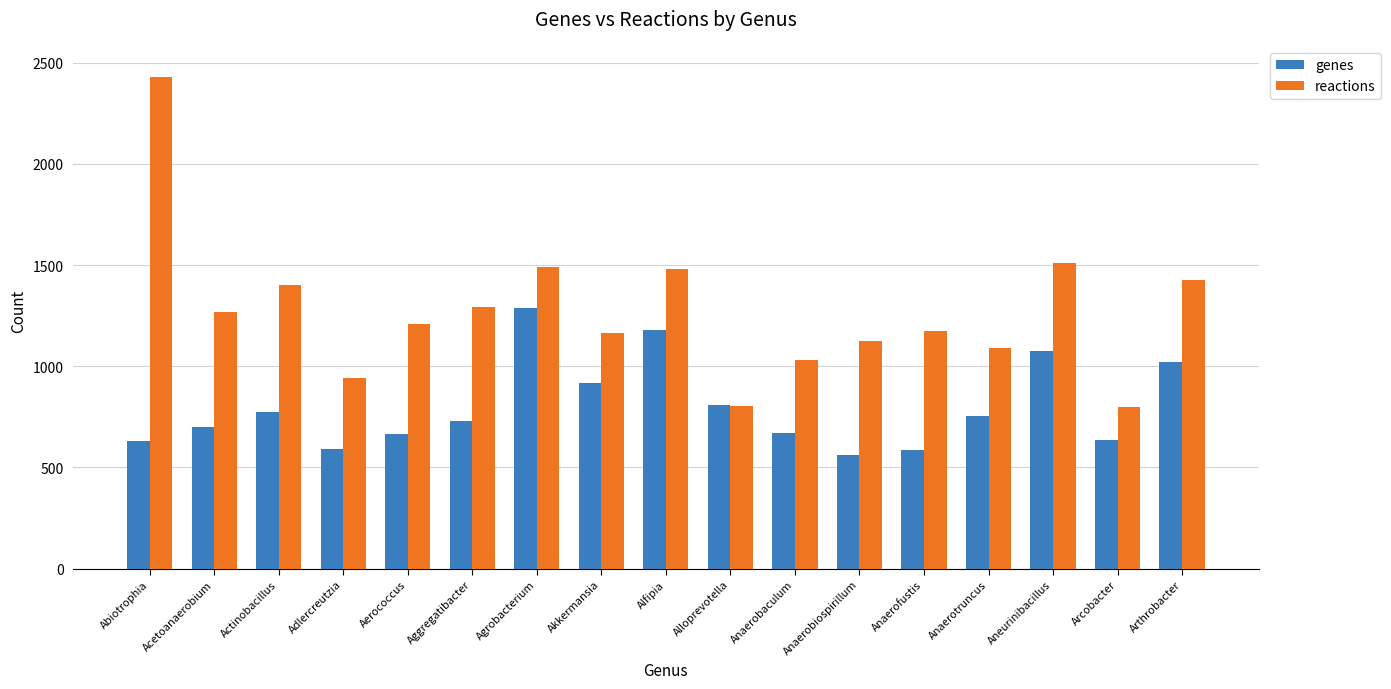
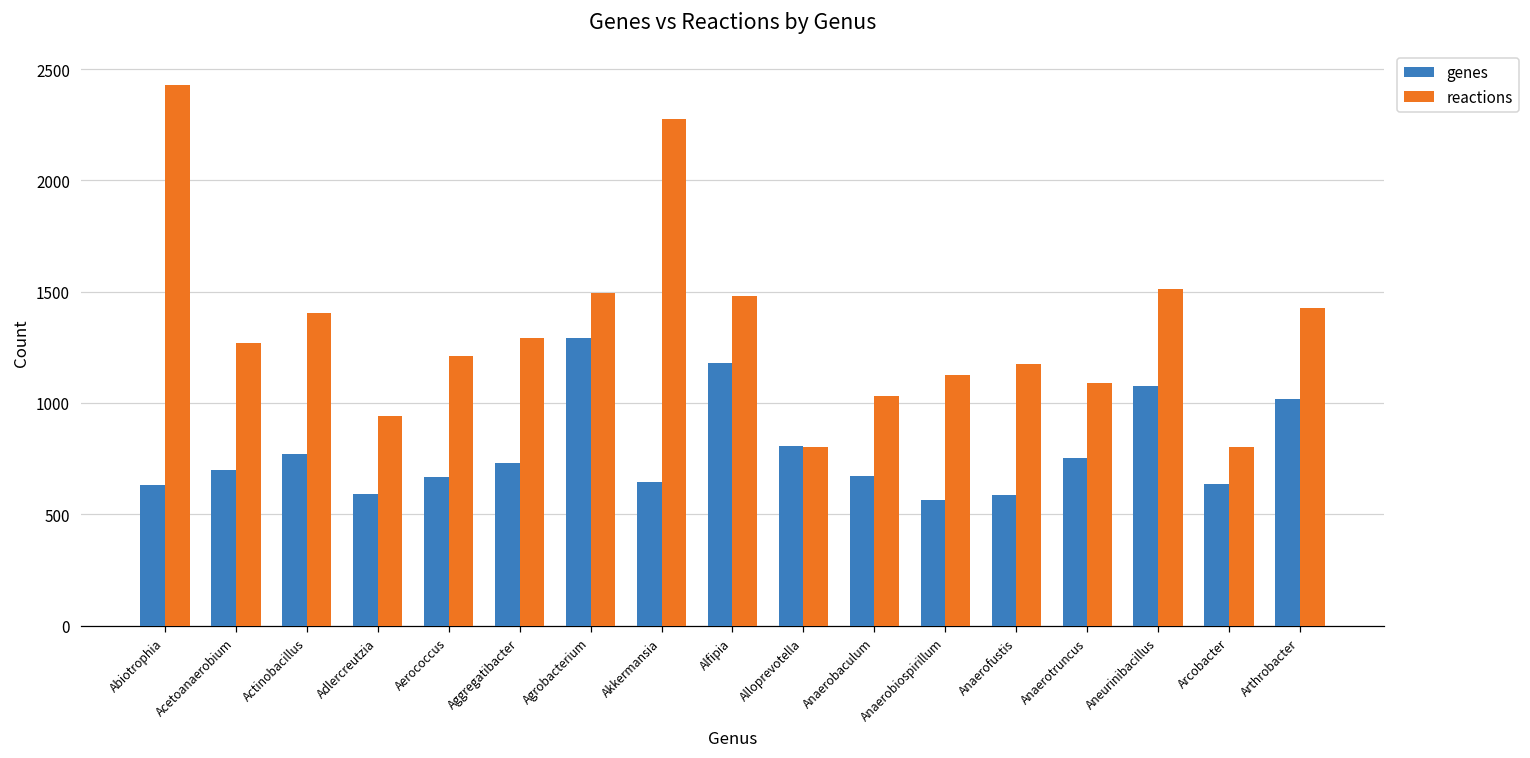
  {
    "genes": {
      "Abiotrophia": 630,
      "Acetoanaerobium": 700,
      "Actinobacillus": 770,
      "Adlercreutzia": 590,
      "Aerococcus": 670,
      "Aggregatibacter": 730,
      "Agrobacterium": 1290,
-     "Akkermansia": 920,
+     "Akkermansia": 640,
      "Alfipia": 1180,
      "Alloprevotella": 810,
      "Anaerobaculum": 670,
      "Anaerobiospirillum": 560,
      "Anaerofustis": 590,
      "Anaerotruncus": 750,
      "Aneurinibacillus": 1080,
      "Arcobacter": 630,
      "Arthrobacter": 1020
    },
    "reactions": {
      "Abiotrophia": 2430,
      "Acetoanaerobium": 1270,
      "Actinobacillus": 1400,
      "Adlercreutzia": 940,
      "Aerococcus": 1210,
      "Aggregatibacter": 1290,
      "Agrobacterium": 1490,
-     "Akkermansia": 1160,
+     "Akkermansia": 2270,
      "Alfipia": 1480,
      "Alloprevotella": 800,
      "Anaerobaculum": 1030,
      "Anaerobiospirillum": 1130,
      "Anaerofustis": 1180,
      "Anaerotruncus": 1090,
      "Aneurinibacillus": 1510,
      "Arcobacter": 800,
      "Arthrobacter": 1430
    }
  }
